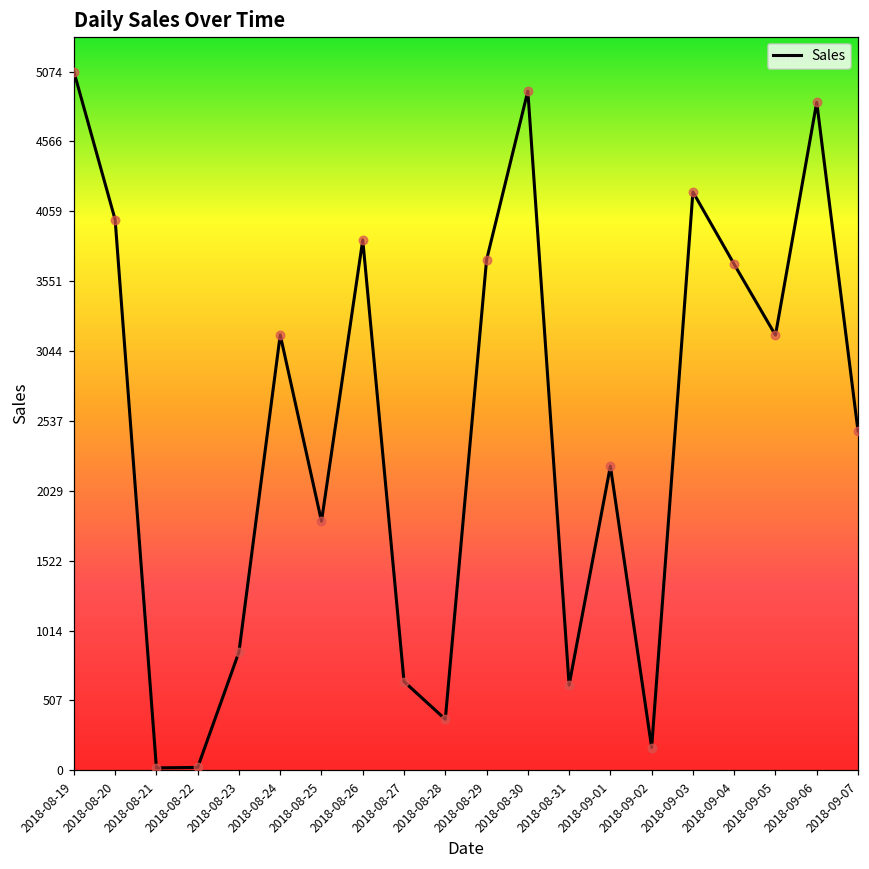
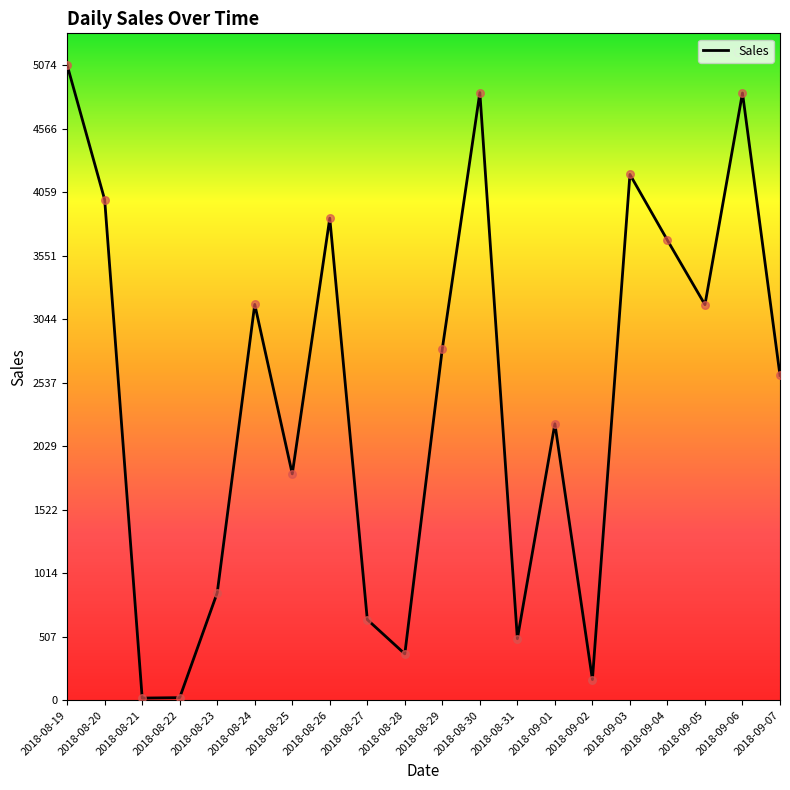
  {
    "2018-08-19": 5070,
    "2018-08-20": 4000,
    "2018-08-21": 20,
    "2018-08-22": 20,
    "2018-08-23": 860,
    "2018-08-24": 3160,
    "2018-08-25": 1810,
    "2018-08-26": 3850,
    "2018-08-27": 640,
    "2018-08-28": 370,
-   "2018-08-29": 3710,
-   "2018-08-30": 4930,
-   "2018-08-31": 620,
+   "2018-08-29": 2810,
+   "2018-08-30": 4850,
+   "2018-08-31": 490,
    "2018-09-01": 2210,
    "2018-09-02": 170,
    "2018-09-03": 4200,
    "2018-09-04": 3670,
    "2018-09-05": 3160,
    "2018-09-06": 4850,
-   "2018-09-07": 2460
+   "2018-09-07": 2600
  }
